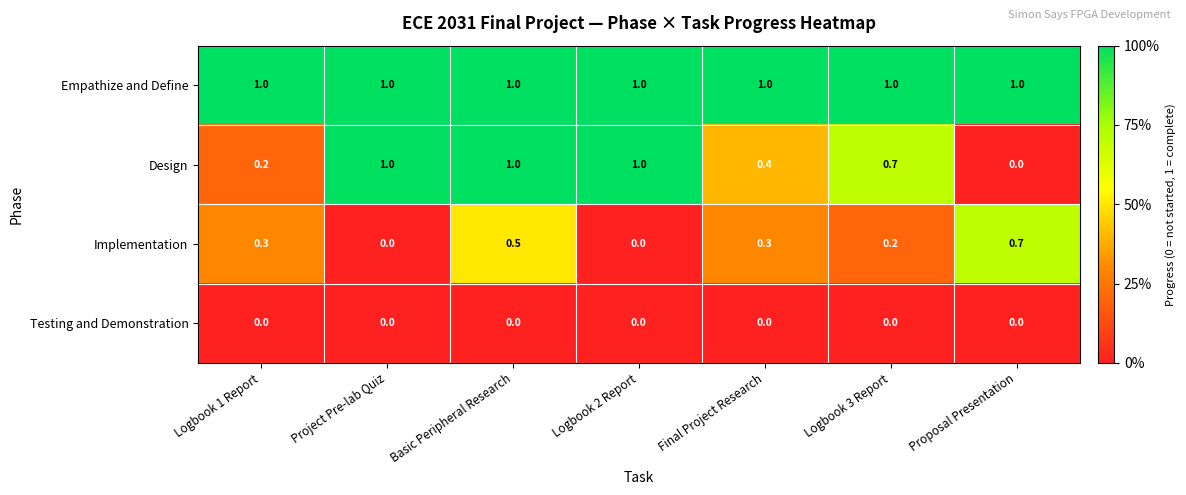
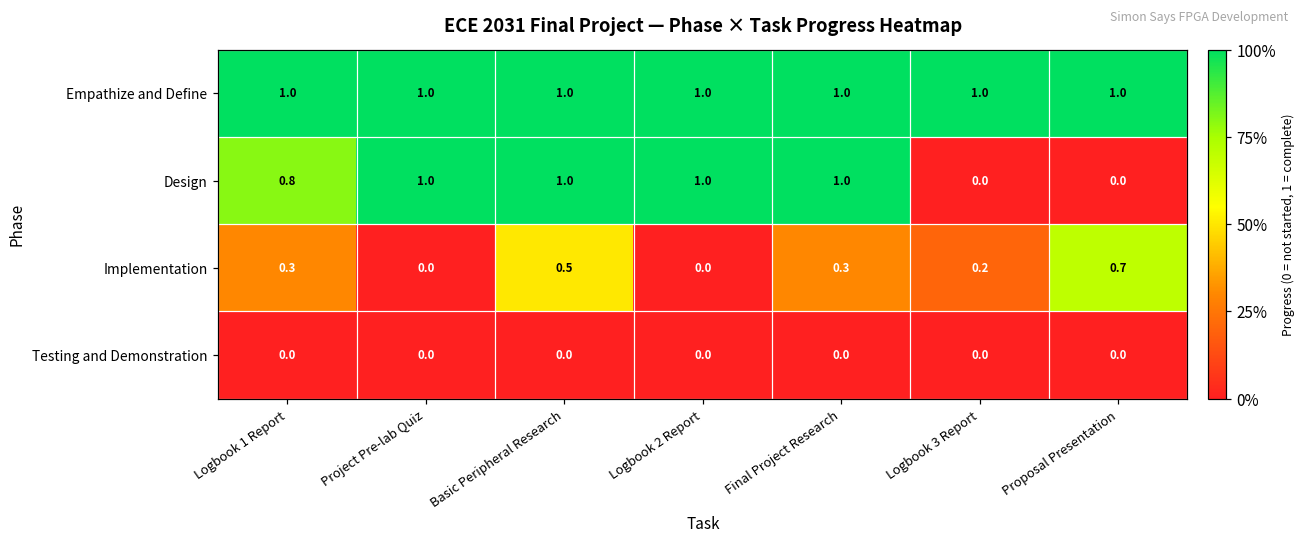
  {
    "Empathize and Define": {
      "Logbook 1 Report": 1.0,
      "Project Pre-lab Quiz": 1.0,
      "Basic Peripheral Research": 1.0,
      "Logbook 2 Report": 1.0,
      "Final Project Research": 1.0,
      "Logbook 3 Report": 1.0,
      "Proposal Presentation": 1.0
    },
    "Design": {
-     "Logbook 1 Report": 0.2,
+     "Logbook 1 Report": 0.8,
      "Project Pre-lab Quiz": 1.0,
      "Basic Peripheral Research": 1.0,
      "Logbook 2 Report": 1.0,
-     "Final Project Research": 0.4,
-     "Logbook 3 Report": 0.7,
+     "Final Project Research": 1.0,
+     "Logbook 3 Report": 0.0,
      "Proposal Presentation": 0.0
    },
    "Implementation": {
      "Logbook 1 Report": 0.3,
      "Project Pre-lab Quiz": 0.0,
      "Basic Peripheral Research": 0.5,
      "Logbook 2 Report": 0.0,
      "Final Project Research": 0.3,
      "Logbook 3 Report": 0.2,
      "Proposal Presentation": 0.7
    },
    "Testing and Demonstration": {
      "Logbook 1 Report": 0.0,
      "Project Pre-lab Quiz": 0.0,
      "Basic Peripheral Research": 0.0,
      "Logbook 2 Report": 0.0,
      "Final Project Research": 0.0,
      "Logbook 3 Report": 0.0,
      "Proposal Presentation": 0.0
    }
  }
